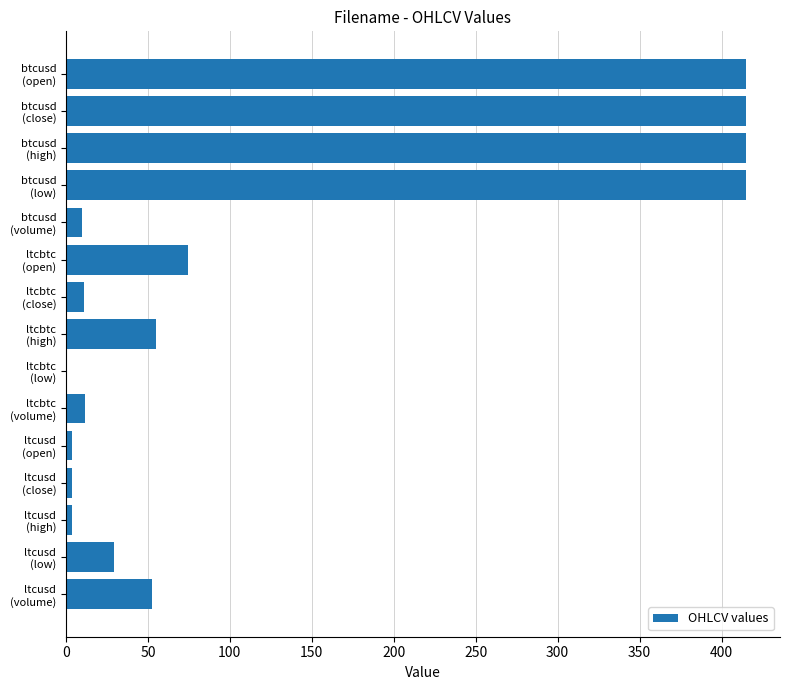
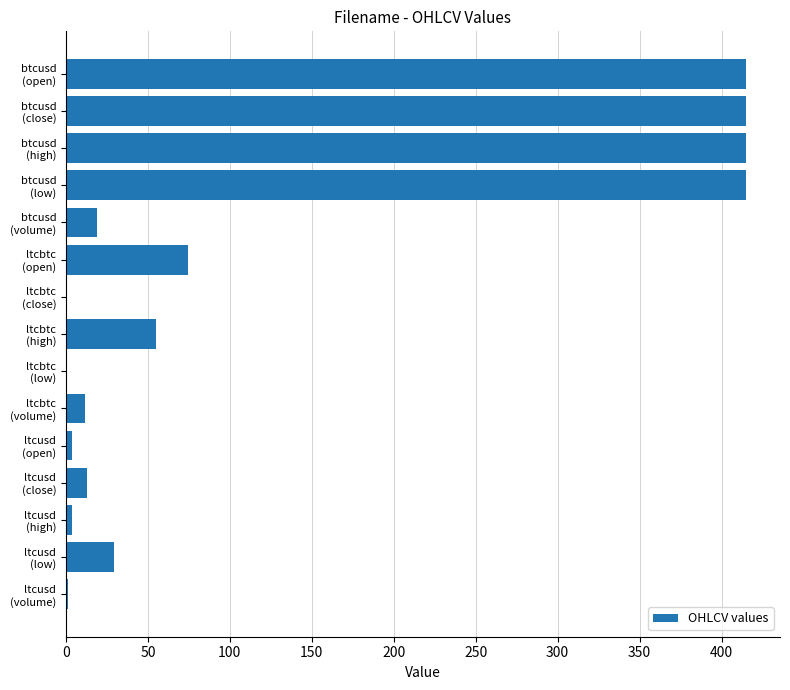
  {
    "btcusd (open)": 415,
    "btcusd (close)": 415,
    "btcusd (high)": 415,
    "btcusd (low)": 415,
-   "btcusd (volume)": 10,
+   "btcusd (volume)": 19,
    "ltcbtc (open)": 74,
-   "ltcbtc (close)": 11,
+   "ltcbtc (close)": 0,
    "ltcbtc (high)": 55,
    "ltcbtc (volume)": 12,
    "ltcusd (open)": 4,
-   "ltcusd (close)": 4,
+   "ltcusd (close)": 13,
    "ltcusd (high)": 4,
    "ltcusd (low)": 29,
-   "ltcusd (volume)": 52
+   "ltcusd (volume)": 1
  }
